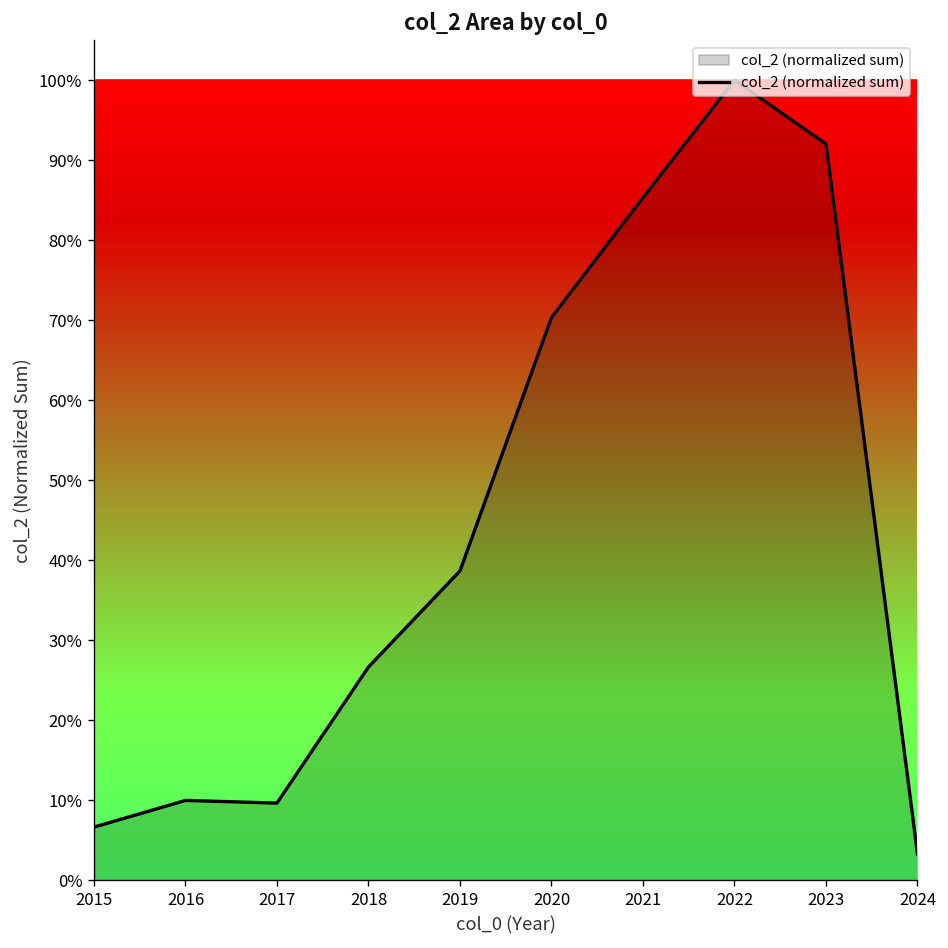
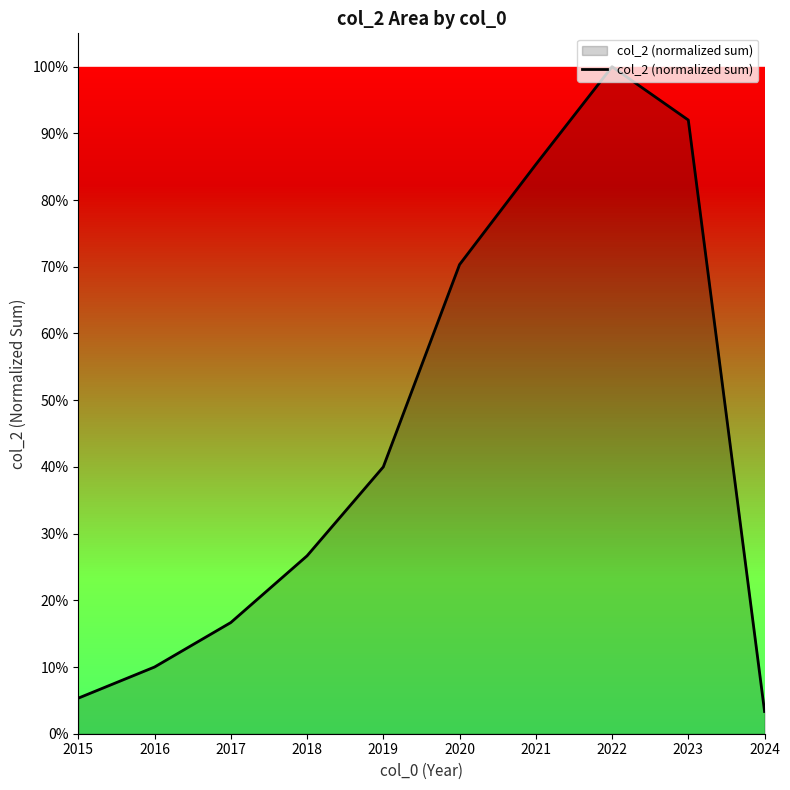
  {
-   "2015": "7%",
+   "2015": "5%",
    "2016": "10%",
-   "2017": "10%",
+   "2017": "17%",
    "2018": "27%",
-   "2019": "39%",
+   "2019": "40%",
    "2020": "70%",
    "2021": "85%",
    "2023": "92%",
    "2024": "3%"
  }
